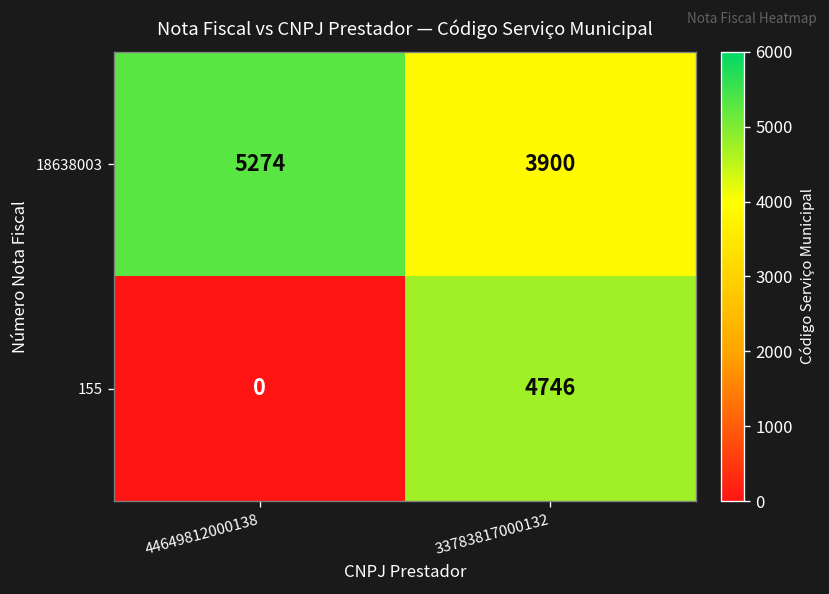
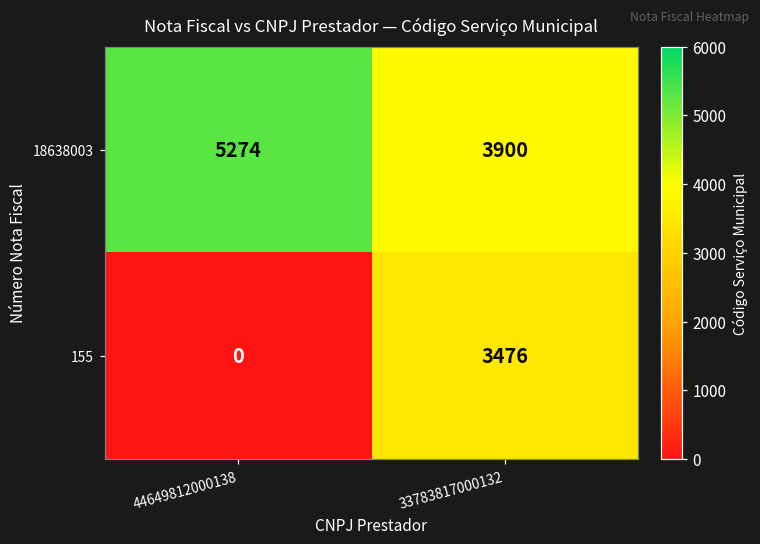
  {
    "18638003": {
      "44649812000138": 5274,
      "33783817000132": 3900
    },
    "155": {
      "44649812000138": 0,
-     "33783817000132": 4746
+     "33783817000132": 3476
    }
  }
